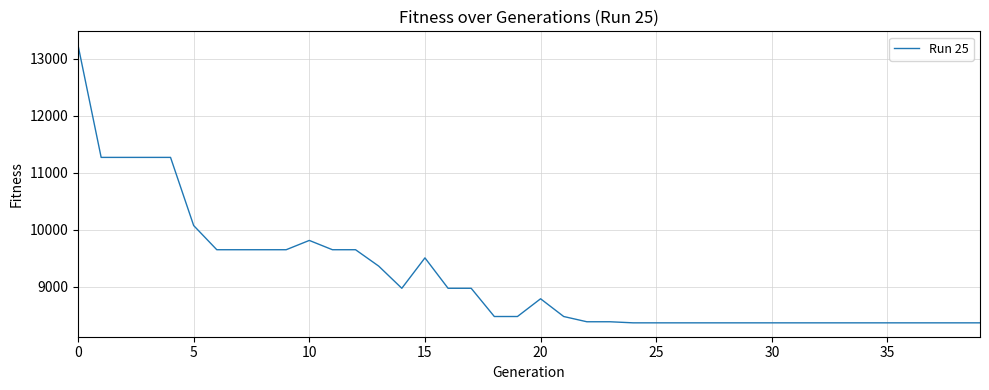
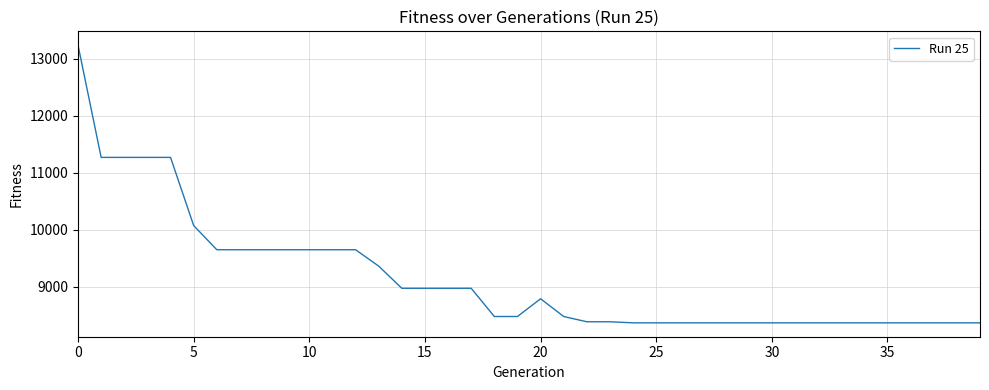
  {
    "0": 13200,
    "5": 10100,
-   "10": 9800,
-   "15": 9500,
+   "10": 9700,
+   "15": 9000,
    "20": 8800,
    "25": 8400,
    "30": 8400,
    "35": 8400
  }
